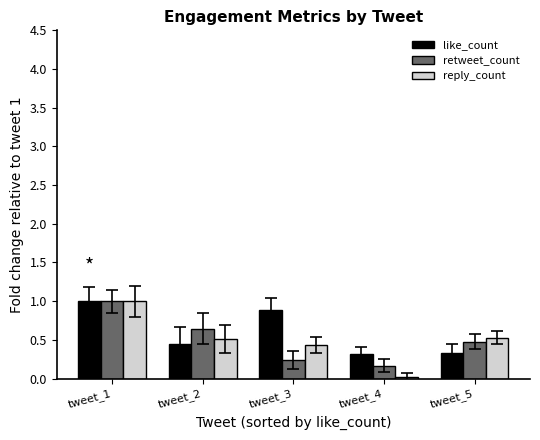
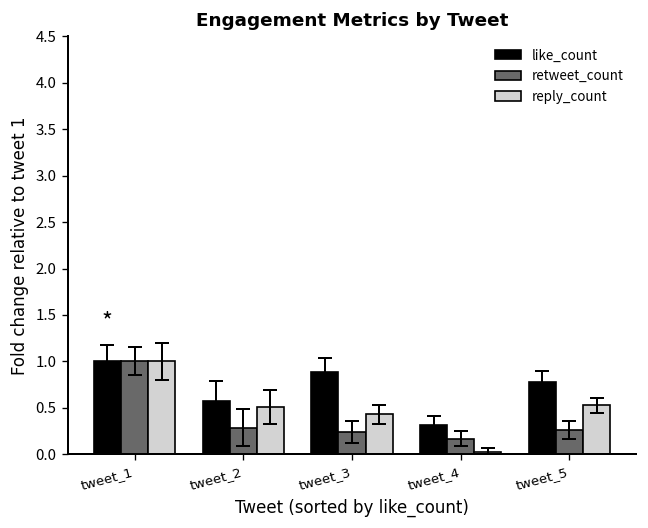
  {
    "like_count": {
      "tweet_1": 1.0,
-     "tweet_2": 0.5,
+     "tweet_2": 0.6,
      "tweet_3": 0.9,
      "tweet_4": 0.3,
-     "tweet_5": 0.3
+     "tweet_5": 0.8
    },
    "retweet_count": {
      "tweet_1": 1.0,
-     "tweet_2": 0.6,
+     "tweet_2": 0.3,
      "tweet_3": 0.2,
      "tweet_4": 0.2,
-     "tweet_5": 0.5
+     "tweet_5": 0.3
    },
    "reply_count": {
      "tweet_1": 1.0,
      "tweet_2": 0.5,
      "tweet_3": 0.4,
      "tweet_5": 0.5
    }
  }
